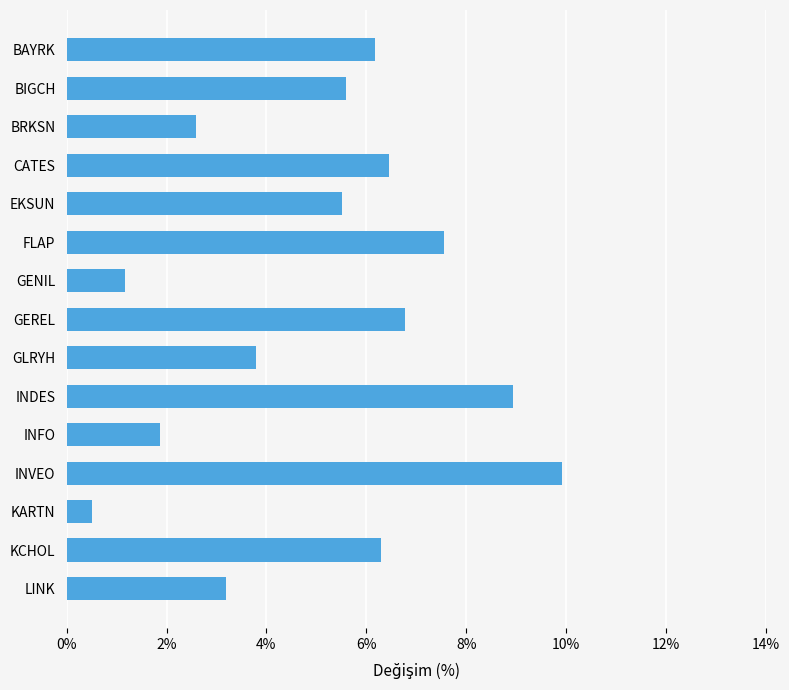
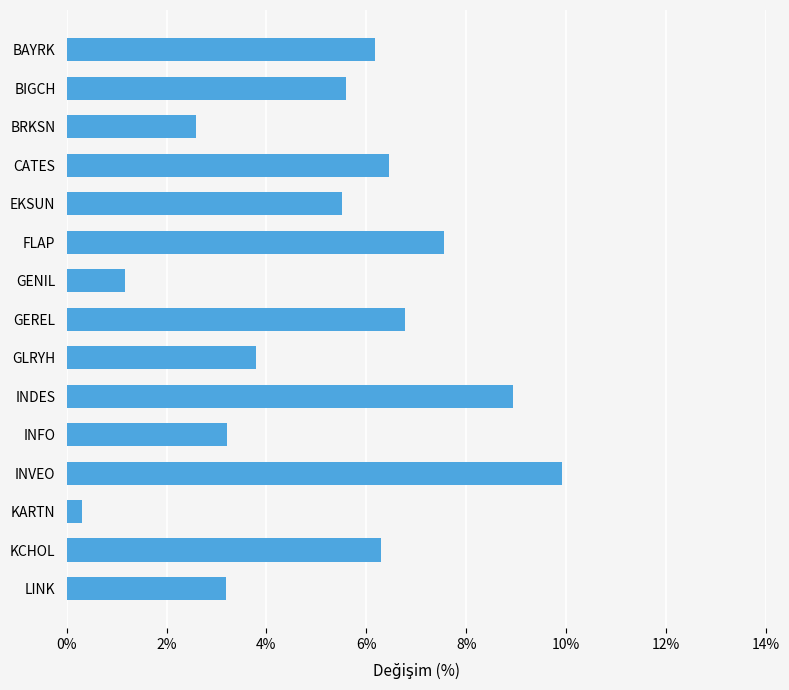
  {
    "BAYRK": "6.2%",
    "BIGCH": "5.6%",
    "BRKSN": "2.6%",
    "CATES": "6.5%",
    "EKSUN": "5.5%",
    "FLAP": "7.6%",
    "GENIL": "1.2%",
    "GEREL": "6.8%",
    "GLRYH": "3.8%",
    "INDES": "8.9%",
-   "INFO": "1.9%",
+   "INFO": "3.2%",
    "INVEO": "9.9%",
-   "KARTN": "0.5%",
+   "KARTN": "0.3%",
    "KCHOL": "6.3%",
    "LINK": "3.2%"
  }
